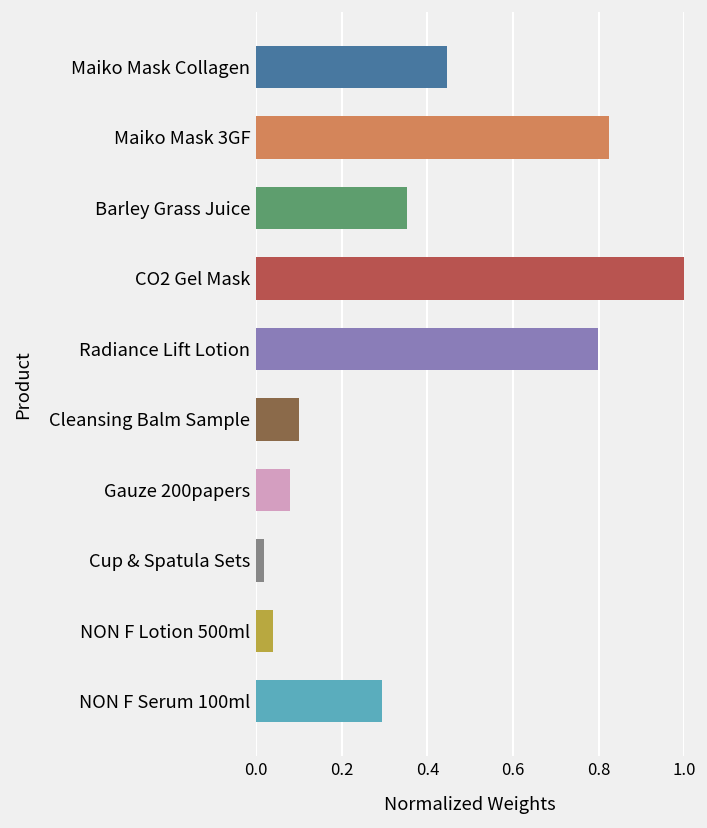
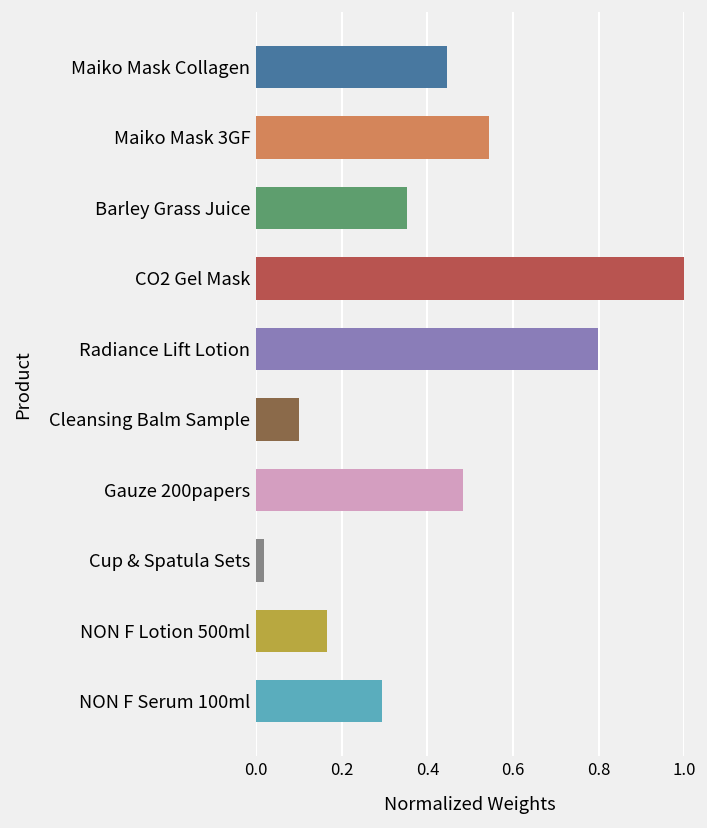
  {
    "Maiko Mask Collagen": 0.45,
-   "Maiko Mask 3GF": 0.82,
+   "Maiko Mask 3GF": 0.54,
    "Barley Grass Juice": 0.35,
    "CO2 Gel Mask": 1.00,
    "Radiance Lift Lotion": 0.80,
    "Cleansing Balm Sample": 0.10,
-   "Gauze 200papers": 0.08,
+   "Gauze 200papers": 0.48,
    "Cup & Spatula Sets": 0.02,
-   "NON F Lotion 500ml": 0.04,
+   "NON F Lotion 500ml": 0.17,
    "NON F Serum 100ml": 0.29
  }
